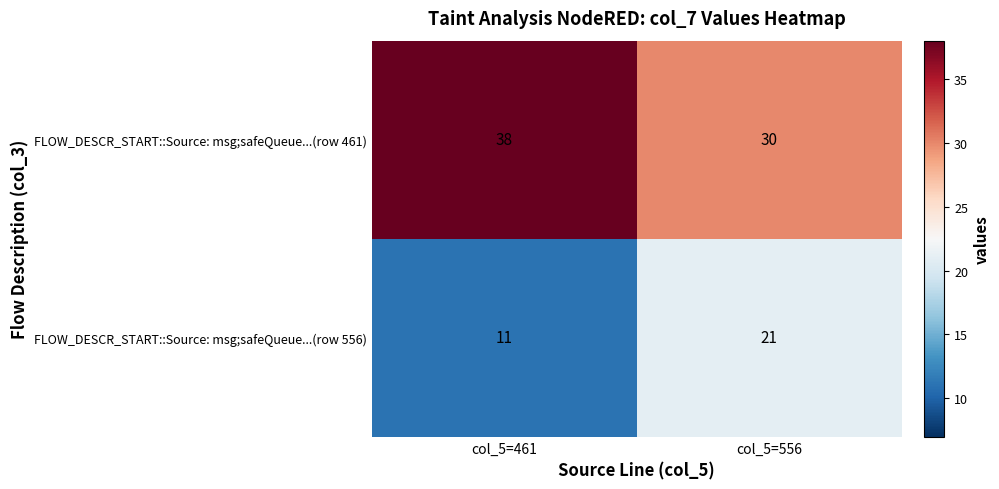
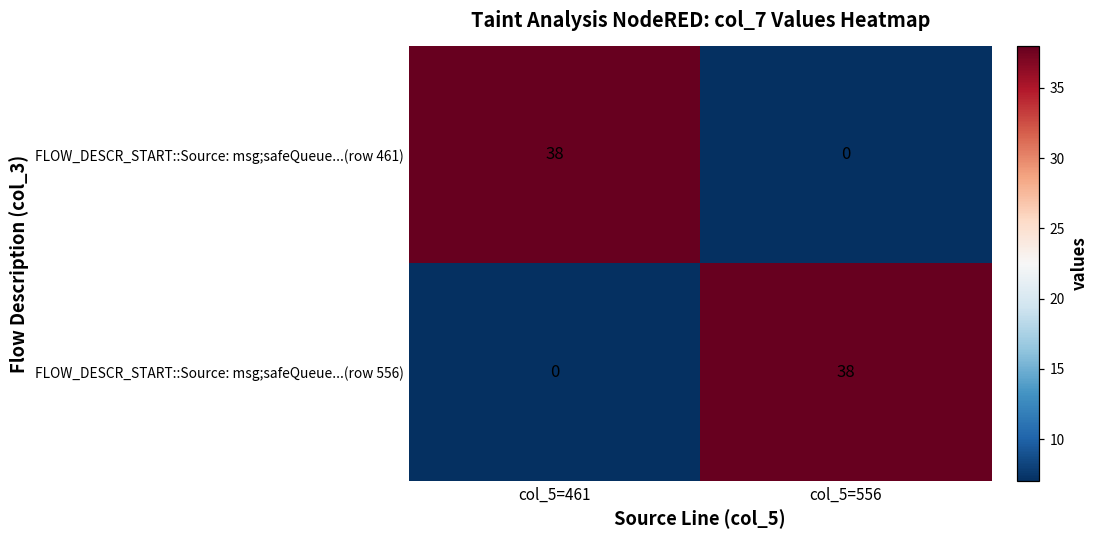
  {
    "FLOW_DESCR_START::Source: msg;safeQueue...(row 461)": {
      "col_5=461": 38,
-     "col_5=556": 30
+     "col_5=556": 0
    },
    "FLOW_DESCR_START::Source: msg;safeQueue...(row 556)": {
-     "col_5=461": 11,
-     "col_5=556": 21
+     "col_5=461": 0,
+     "col_5=556": 38
    }
  }
